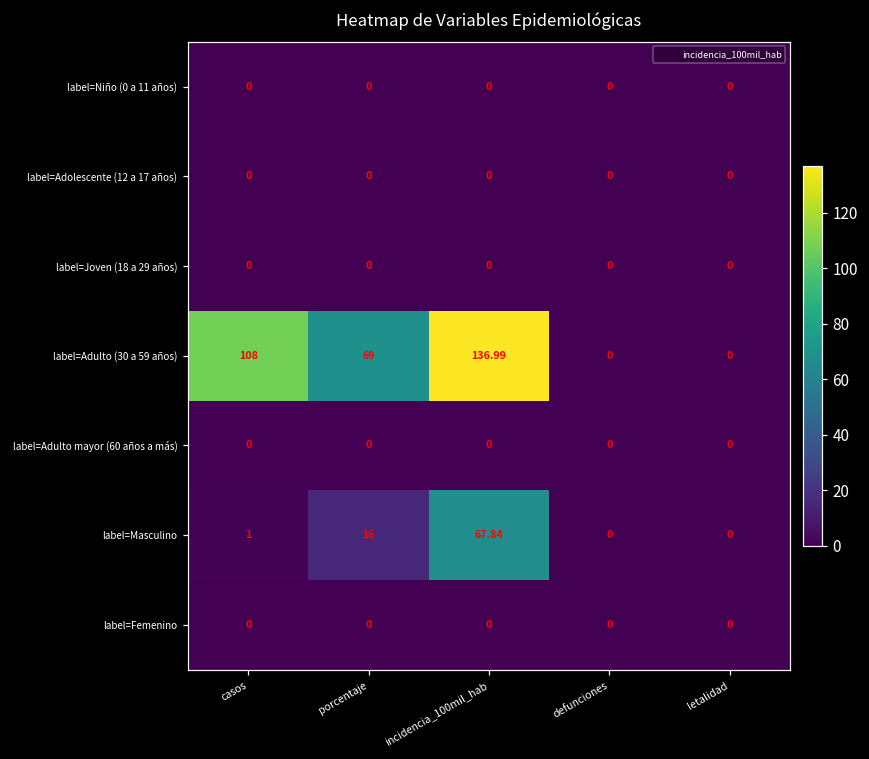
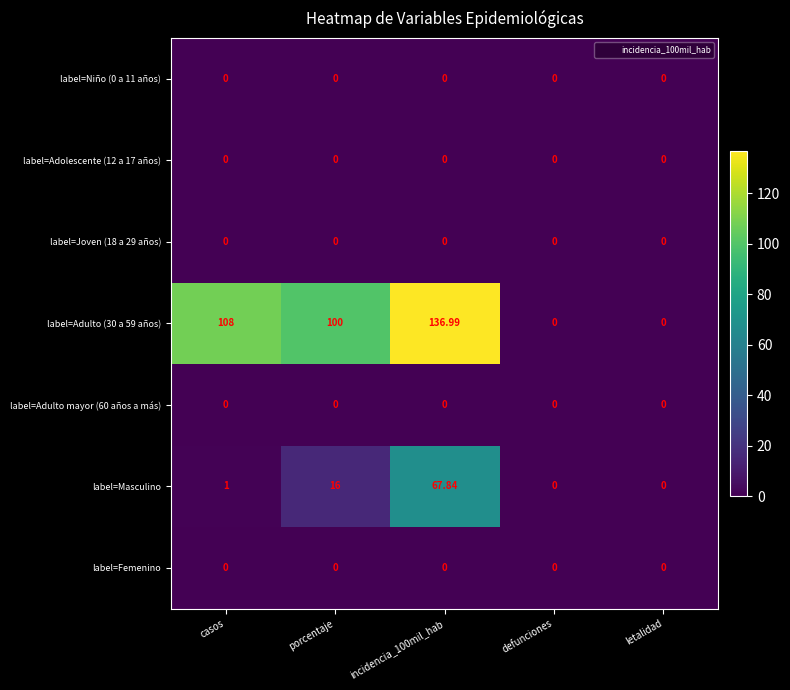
  {
    "label=Niño (0 a 11 años)": {
      "casos": 0,
      "porcentaje": 0,
      "incidencia_100mil_hab": 0,
      "defunciones": 0,
      "letalidad": 0
    },
    "label=Adolescente (12 a 17 años)": {
      "casos": 0,
      "porcentaje": 0,
      "incidencia_100mil_hab": 0,
      "defunciones": 0,
      "letalidad": 0
    },
    "label=Joven (18 a 29 años)": {
      "casos": 0,
      "porcentaje": 0,
      "incidencia_100mil_hab": 0,
      "defunciones": 0,
      "letalidad": 0
    },
    "label=Adulto (30 a 59 años)": {
      "casos": 108,
-     "porcentaje": 69,
+     "porcentaje": 100,
      "incidencia_100mil_hab": 136.99,
      "defunciones": 0,
      "letalidad": 0
    },
    "label=Adulto mayor (60 años a más)": {
      "casos": 0,
      "porcentaje": 0,
      "incidencia_100mil_hab": 0,
      "defunciones": 0,
      "letalidad": 0
    },
    "label=Masculino": {
      "casos": 1,
      "porcentaje": 16,
      "incidencia_100mil_hab": 67.84,
      "defunciones": 0,
      "letalidad": 0
    },
    "label=Femenino": {
      "casos": 0,
      "porcentaje": 0,
      "incidencia_100mil_hab": 0,
      "defunciones": 0,
      "letalidad": 0
    }
  }
